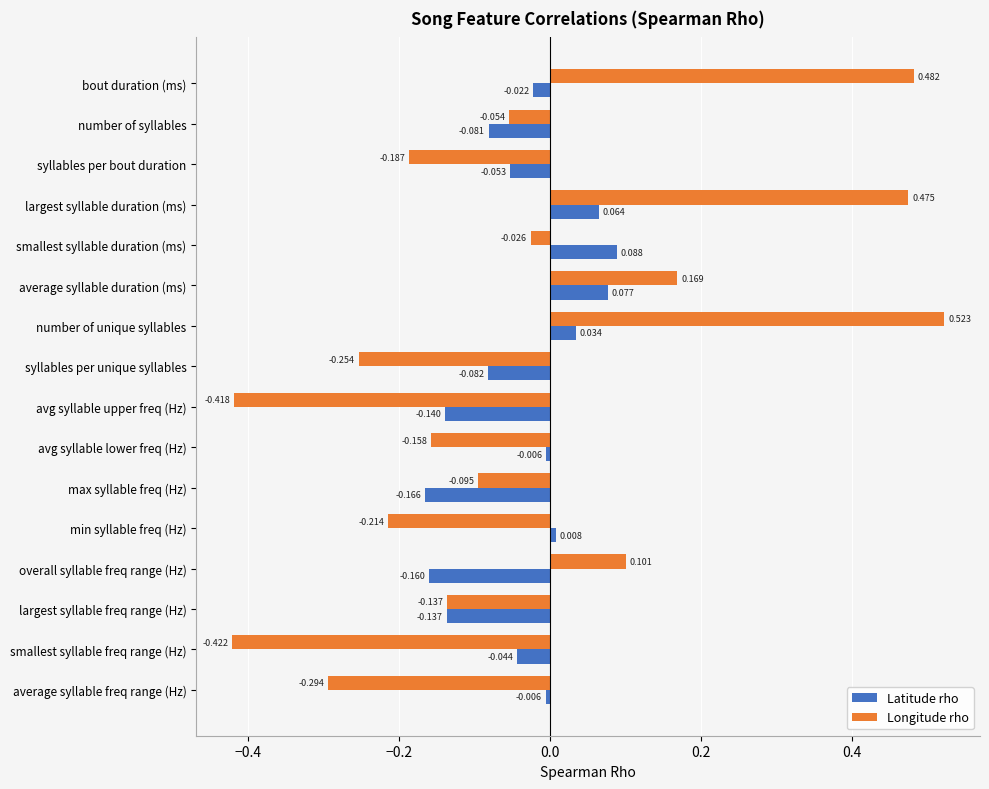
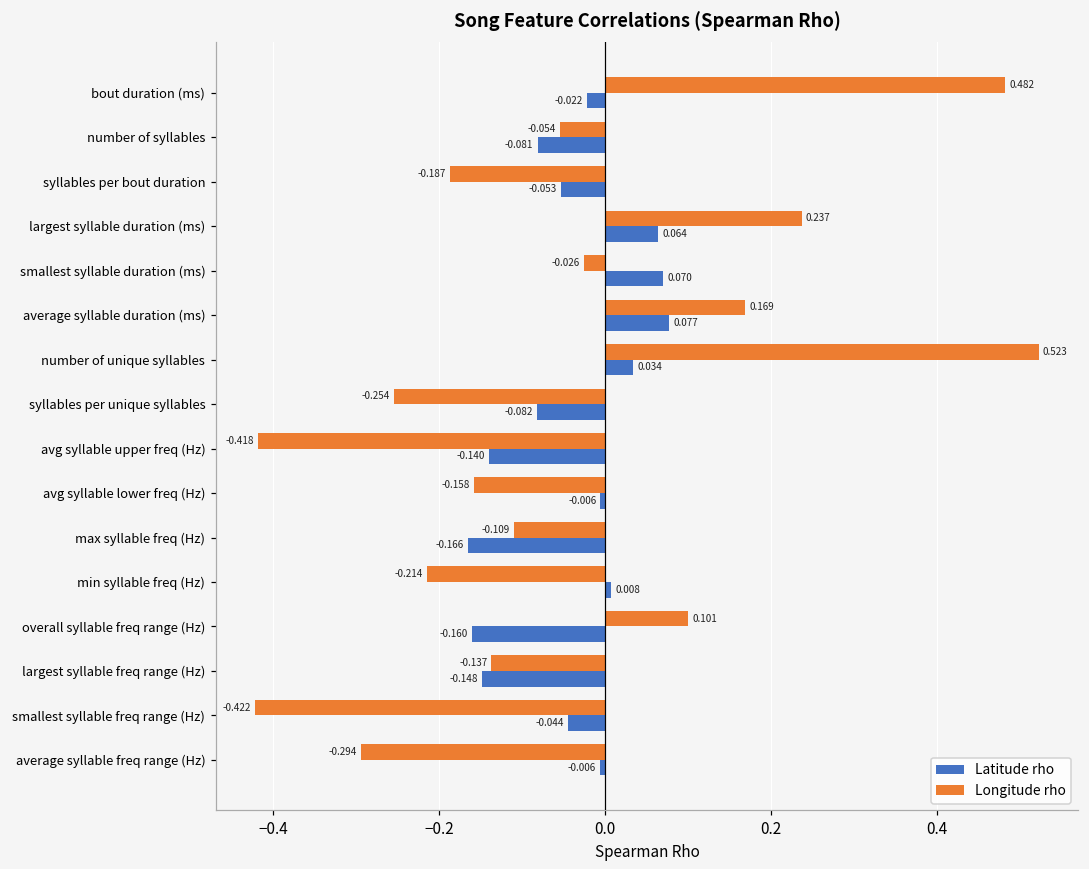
  {
    "Latitude rho": {
      "bout duration (ms)": -0.022,
      "number of syllables": -0.081,
      "syllables per bout duration": -0.053,
      "largest syllable duration (ms)": 0.064,
-     "smallest syllable duration (ms)": 0.088,
+     "smallest syllable duration (ms)": 0.070,
      "average syllable duration (ms)": 0.077,
      "number of unique syllables": 0.034,
      "syllables per unique syllables": -0.082,
      "avg syllable upper freq (Hz)": -0.140,
      "avg syllable lower freq (Hz)": -0.006,
      "max syllable freq (Hz)": -0.166,
      "min syllable freq (Hz)": 0.008,
      "overall syllable freq range (Hz)": -0.160,
-     "largest syllable freq range (Hz)": -0.137,
+     "largest syllable freq range (Hz)": -0.148,
      "smallest syllable freq range (Hz)": -0.044,
      "average syllable freq range (Hz)": -0.006
    },
    "Longitude rho": {
      "bout duration (ms)": 0.482,
      "number of syllables": -0.054,
      "syllables per bout duration": -0.187,
-     "largest syllable duration (ms)": 0.475,
+     "largest syllable duration (ms)": 0.237,
      "smallest syllable duration (ms)": -0.026,
      "average syllable duration (ms)": 0.169,
      "number of unique syllables": 0.523,
      "syllables per unique syllables": -0.254,
      "avg syllable upper freq (Hz)": -0.418,
      "avg syllable lower freq (Hz)": -0.158,
-     "max syllable freq (Hz)": -0.095,
+     "max syllable freq (Hz)": -0.109,
      "min syllable freq (Hz)": -0.214,
      "overall syllable freq range (Hz)": 0.101,
      "largest syllable freq range (Hz)": -0.137,
      "smallest syllable freq range (Hz)": -0.422,
      "average syllable freq range (Hz)": -0.294
    }
  }
